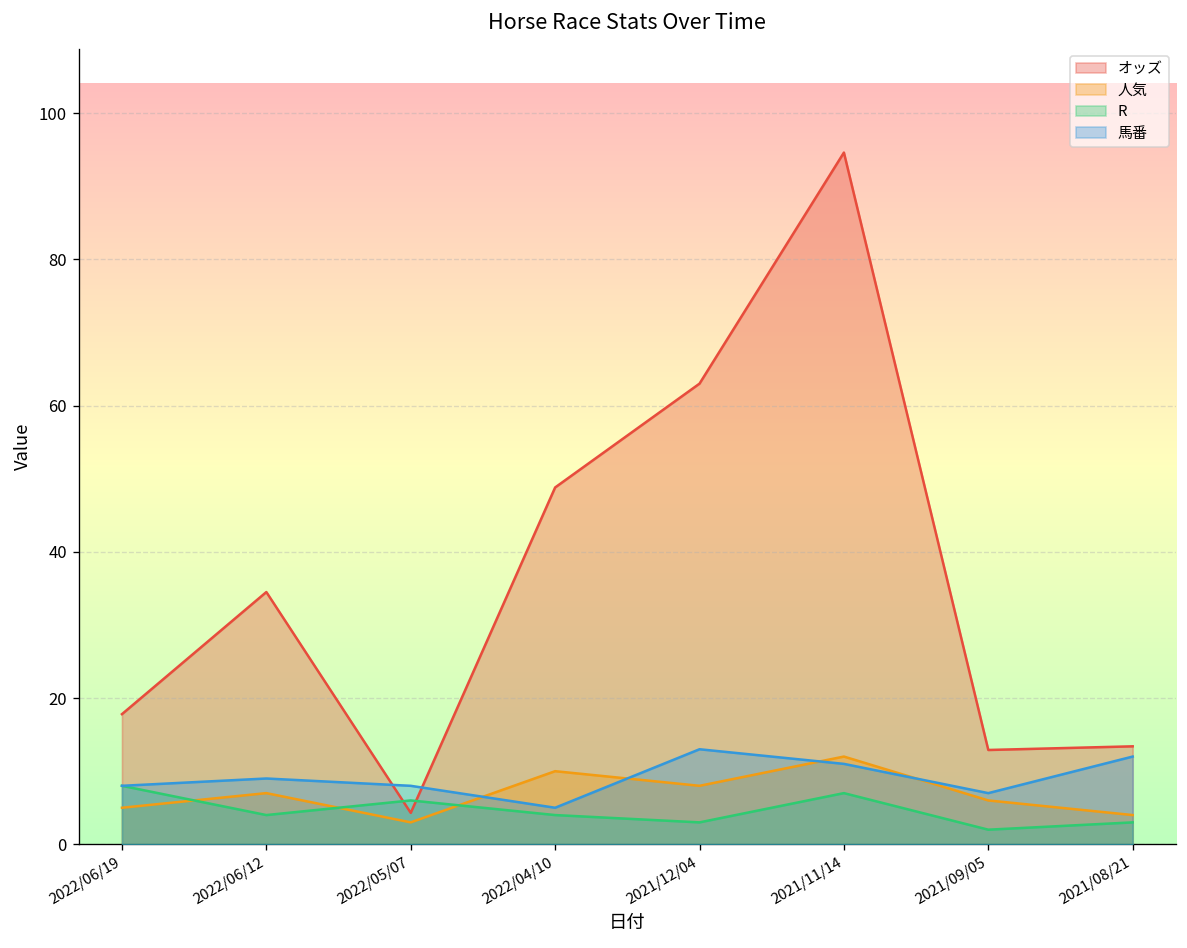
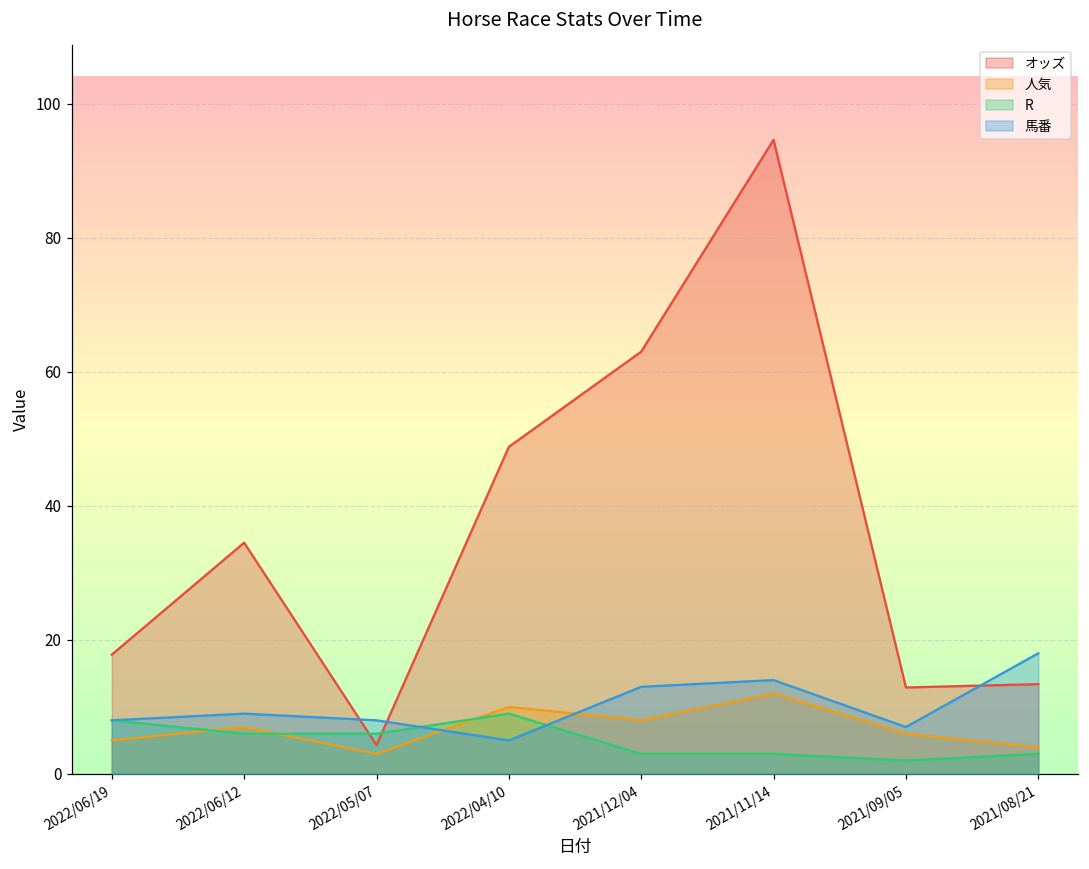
  {
    "R": {
-     "2022/06/12": 4,
+     "2022/06/12": 6,
      "2022/05/07": 6,
-     "2022/04/10": 4,
+     "2022/04/10": 9,
      "2021/12/04": 3,
-     "2021/11/14": 7,
+     "2021/11/14": 3,
      "2021/09/05": 2,
      "2021/08/21": 3
    },
    "馬番": {
      "2022/06/12": 9,
      "2022/05/07": 8,
      "2022/04/10": 5,
      "2021/12/04": 13,
-     "2021/11/14": 11,
+     "2021/11/14": 14,
      "2021/09/05": 7,
-     "2021/08/21": 12
+     "2021/08/21": 18
    }
  }
